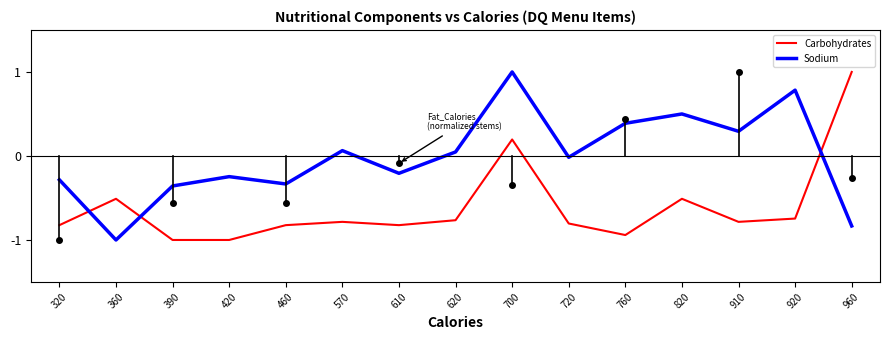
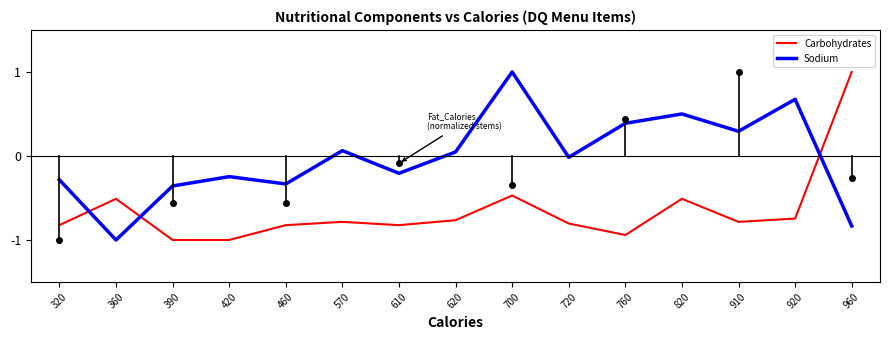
  {
    "Carbohydrates": {
      "320": -0.8,
      "360": -0.5,
      "390": -1.0,
      "420": -1.0,
      "460": -0.8,
      "570": -0.8,
      "610": -0.8,
      "620": -0.8,
-     "700": 0.2,
+     "700": -0.5,
      "720": -0.8,
      "760": -0.9,
      "820": -0.5,
      "910": -0.8,
      "920": -0.7,
      "960": 1.0
    },
    "Sodium": {
      "320": -0.3,
      "360": -1.0,
      "390": -0.4,
      "420": -0.2,
      "460": -0.3,
      "570": 0.1,
      "610": -0.2,
      "620": 0.0,
      "700": 1.0,
      "720": 0.0,
      "760": 0.4,
      "820": 0.5,
      "910": 0.3,
-     "920": 0.8,
+     "920": 0.7,
      "960": -0.8
    }
  }
